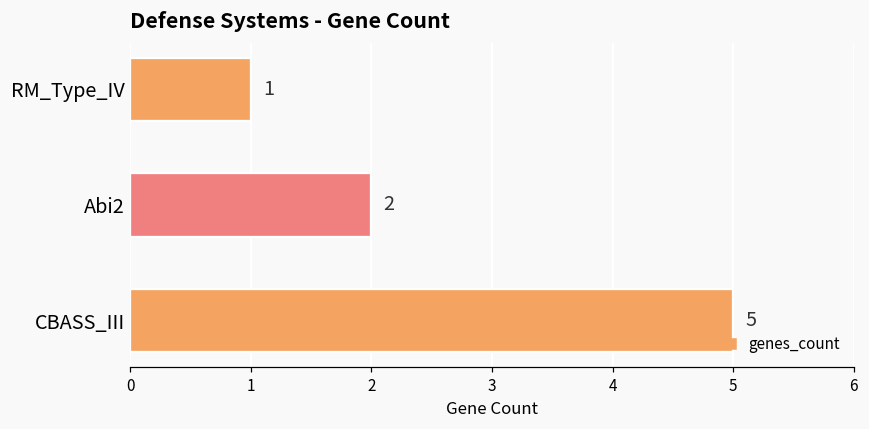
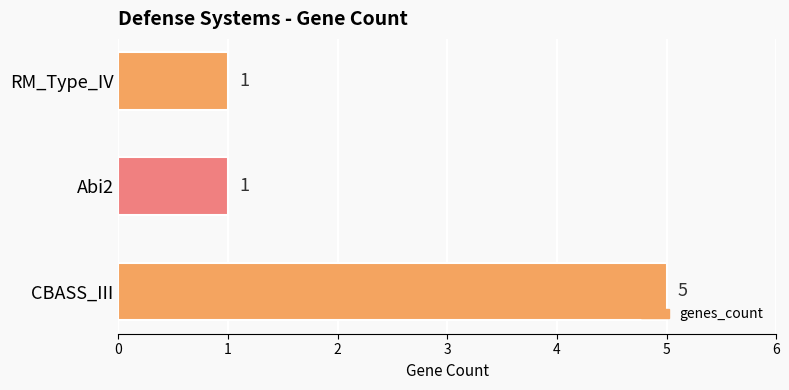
  {
    "RM_Type_IV": 1,
-   "Abi2": 2,
+   "Abi2": 1,
    "CBASS_III": 5
  }
